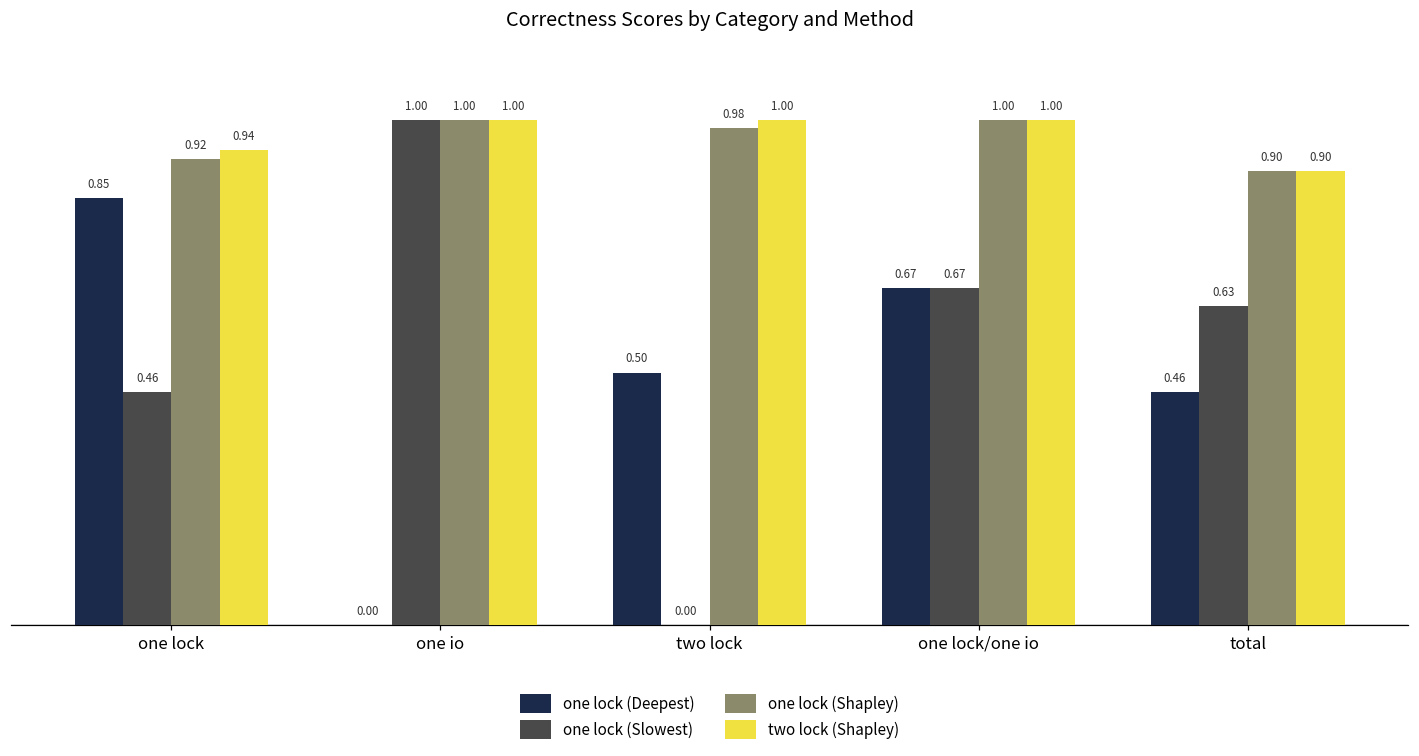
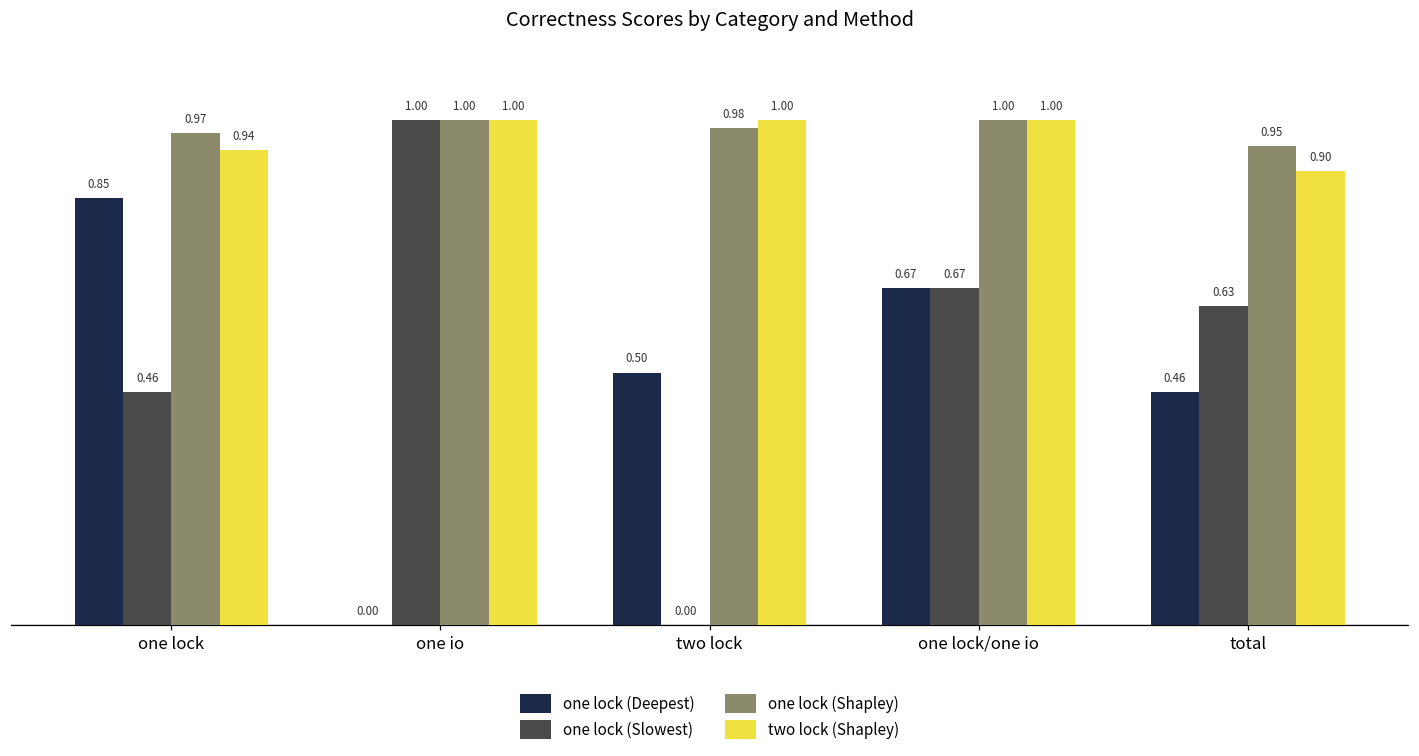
  {
    "one lock (Shapley)": {
-     "one lock": 0.92,
+     "one lock": 0.97,
      "one io": 1.00,
      "two lock": 0.98,
      "one lock/one io": 1.00,
-     "total": 0.90
+     "total": 0.95
    },
    "two lock (Shapley)": {
      "one lock": 0.94,
      "one io": 1.00,
      "two lock": 1.00,
      "one lock/one io": 1.00,
      "total": 0.90
    }
  }
